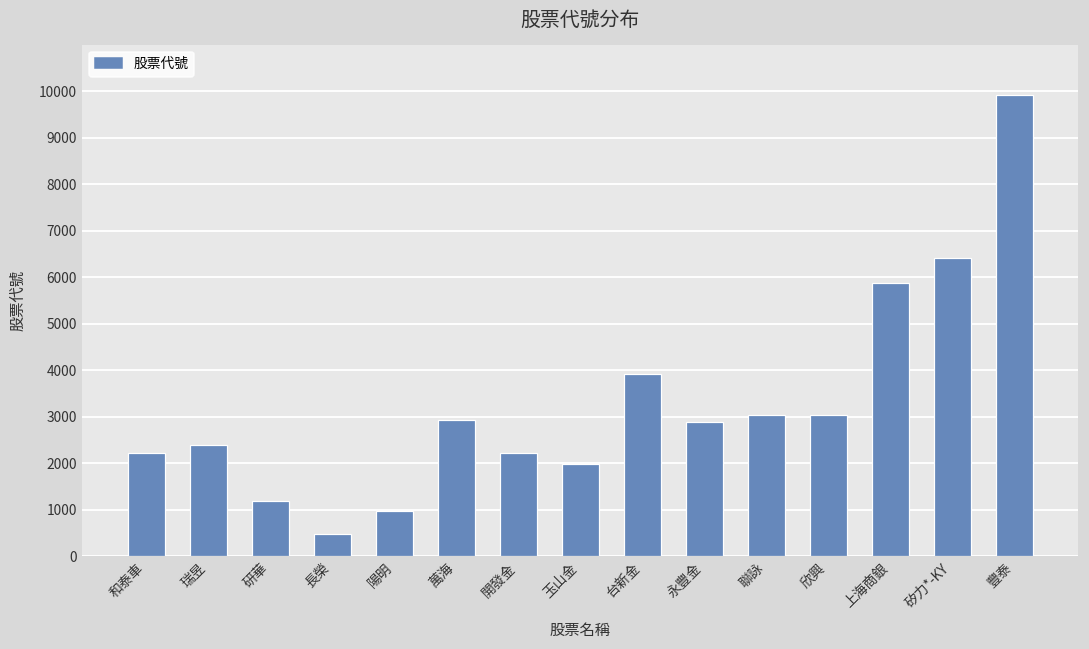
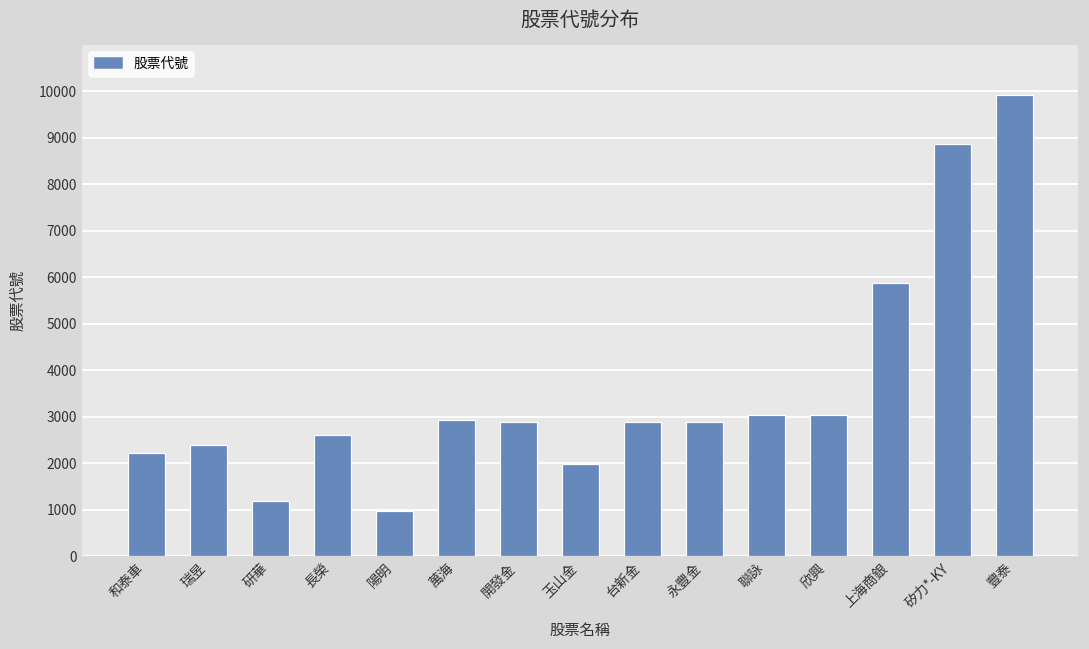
  {
    "和泰車": 2200,
    "瑞昱": 2400,
    "研華": 1200,
-   "長榮": 500,
+   "長榮": 2600,
    "陽明": 1000,
    "萬海": 2900,
-   "開發金": 2200,
+   "開發金": 2900,
    "玉山金": 2000,
-   "台新金": 3900,
+   "台新金": 2900,
    "永豐金": 2900,
    "聯詠": 3000,
    "欣興": 3000,
    "上海商銀": 5900,
-   "矽力*-KY": 6400,
+   "矽力*-KY": 8900,
    "豐泰": 9900
  }
